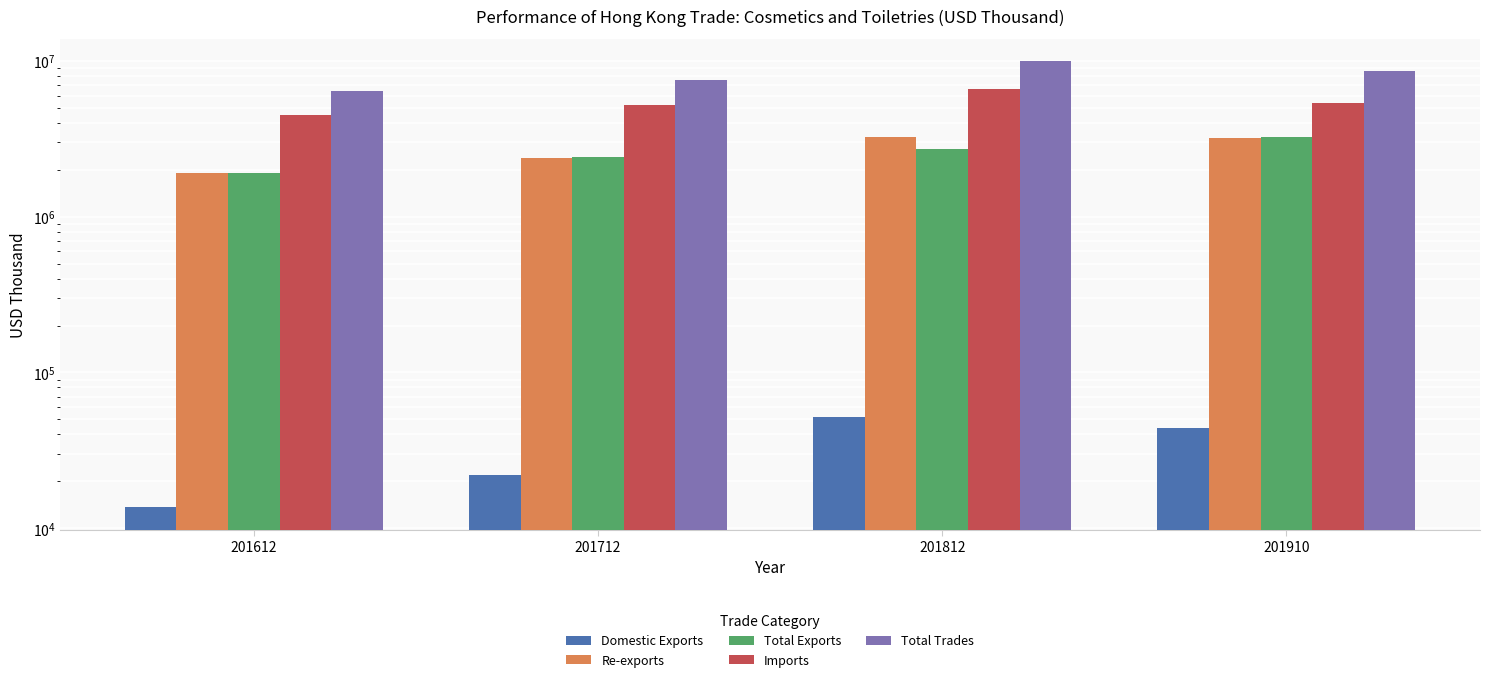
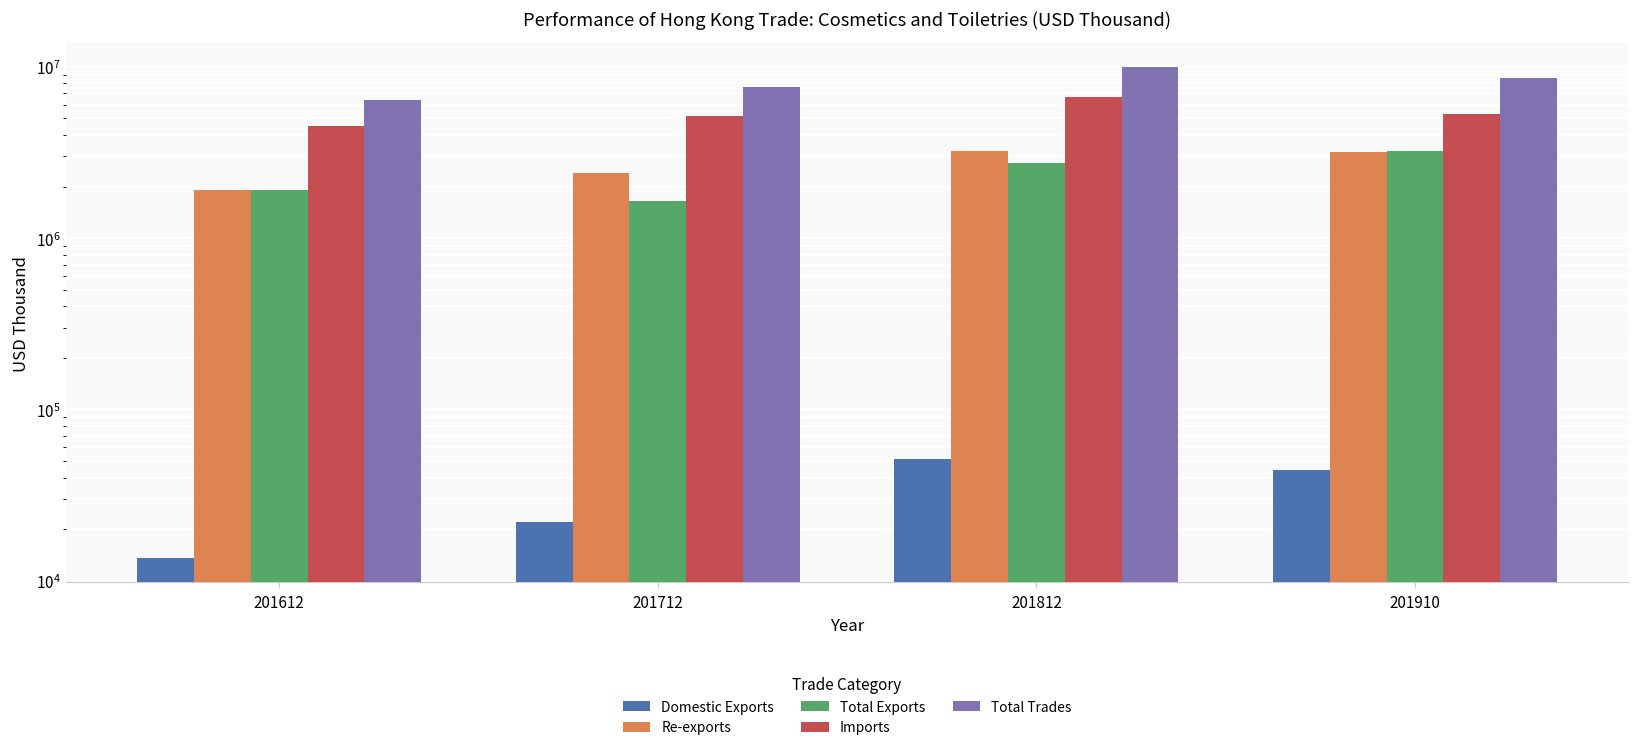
  {
    "Total Exports": {
      "201612": 1900000,
-     "201712": 2400000,
+     "201712": 1600000,
      "201812": 2700000,
      "201910": 3200000
    }
  }
